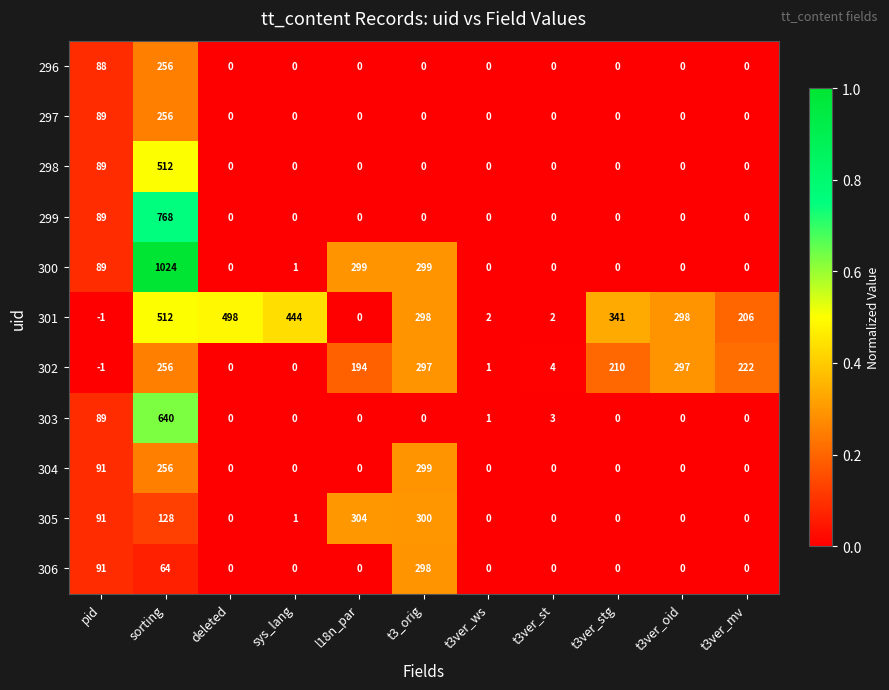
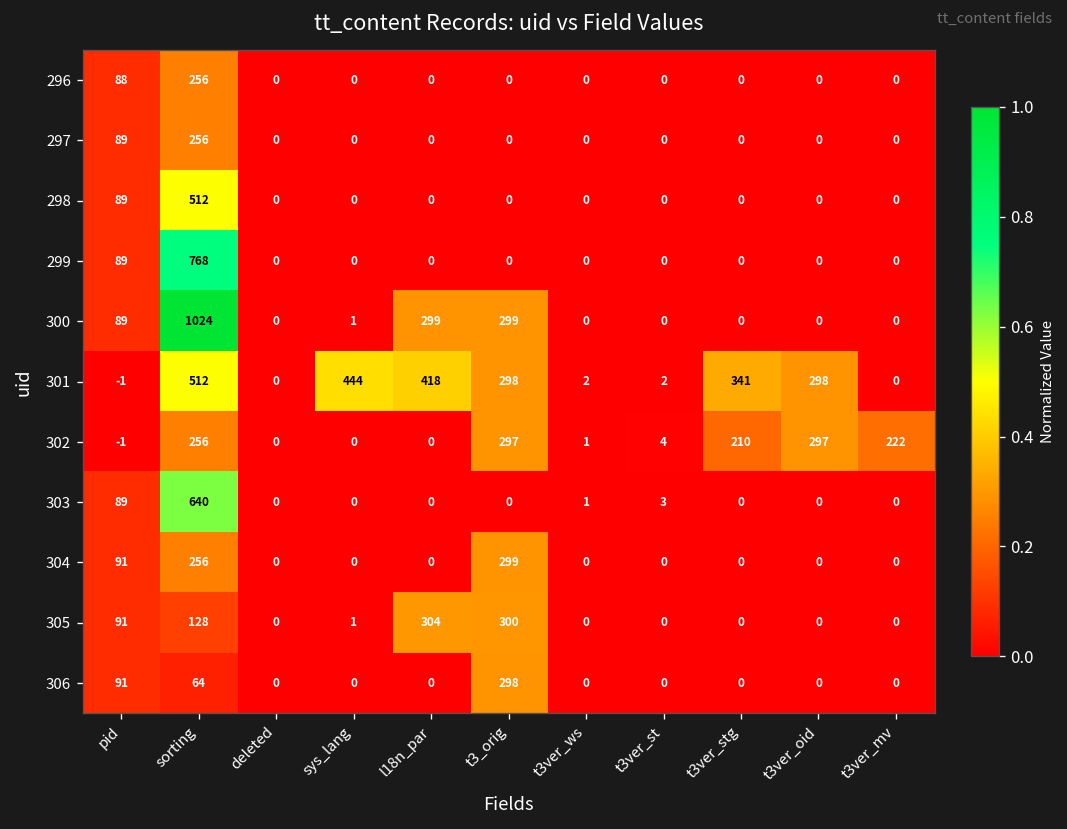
  {
    "296": {
      "pid": 88,
      "sorting": 256,
      "deleted": 0,
      "sys_lang": 0,
      "l18n_par": 0,
      "t3_orig": 0,
      "t3ver_ws": 0,
      "t3ver_st": 0,
      "t3ver_stg": 0,
      "t3ver_oid": 0,
      "t3ver_mv": 0
    },
    "297": {
      "pid": 89,
      "sorting": 256,
      "deleted": 0,
      "sys_lang": 0,
      "l18n_par": 0,
      "t3_orig": 0,
      "t3ver_ws": 0,
      "t3ver_st": 0,
      "t3ver_stg": 0,
      "t3ver_oid": 0,
      "t3ver_mv": 0
    },
    "298": {
      "pid": 89,
      "sorting": 512,
      "deleted": 0,
      "sys_lang": 0,
      "l18n_par": 0,
      "t3_orig": 0,
      "t3ver_ws": 0,
      "t3ver_st": 0,
      "t3ver_stg": 0,
      "t3ver_oid": 0,
      "t3ver_mv": 0
    },
    "299": {
      "pid": 89,
      "sorting": 768,
      "deleted": 0,
      "sys_lang": 0,
      "l18n_par": 0,
      "t3_orig": 0,
      "t3ver_ws": 0,
      "t3ver_st": 0,
      "t3ver_stg": 0,
      "t3ver_oid": 0,
      "t3ver_mv": 0
    },
    "300": {
      "pid": 89,
      "sorting": 1024,
      "deleted": 0,
      "sys_lang": 1,
      "l18n_par": 299,
      "t3_orig": 299,
      "t3ver_ws": 0,
      "t3ver_st": 0,
      "t3ver_stg": 0,
      "t3ver_oid": 0,
      "t3ver_mv": 0
    },
    "301": {
      "pid": -1,
      "sorting": 512,
-     "deleted": 498,
+     "deleted": 0,
      "sys_lang": 444,
-     "l18n_par": 0,
+     "l18n_par": 418,
      "t3_orig": 298,
      "t3ver_ws": 2,
      "t3ver_st": 2,
      "t3ver_stg": 341,
      "t3ver_oid": 298,
-     "t3ver_mv": 206
+     "t3ver_mv": 0
    },
    "302": {
      "pid": -1,
      "sorting": 256,
      "deleted": 0,
      "sys_lang": 0,
-     "l18n_par": 194,
+     "l18n_par": 0,
      "t3_orig": 297,
      "t3ver_ws": 1,
      "t3ver_st": 4,
      "t3ver_stg": 210,
      "t3ver_oid": 297,
      "t3ver_mv": 222
    },
    "303": {
      "pid": 89,
      "sorting": 640,
      "deleted": 0,
      "sys_lang": 0,
      "l18n_par": 0,
      "t3_orig": 0,
      "t3ver_ws": 1,
      "t3ver_st": 3,
      "t3ver_stg": 0,
      "t3ver_oid": 0,
      "t3ver_mv": 0
    },
    "304": {
      "pid": 91,
      "sorting": 256,
      "deleted": 0,
      "sys_lang": 0,
      "l18n_par": 0,
      "t3_orig": 299,
      "t3ver_ws": 0,
      "t3ver_st": 0,
      "t3ver_stg": 0,
      "t3ver_oid": 0,
      "t3ver_mv": 0
    },
    "305": {
      "pid": 91,
      "sorting": 128,
      "deleted": 0,
      "sys_lang": 1,
      "l18n_par": 304,
      "t3_orig": 300,
      "t3ver_ws": 0,
      "t3ver_st": 0,
      "t3ver_stg": 0,
      "t3ver_oid": 0,
      "t3ver_mv": 0
    },
    "306": {
      "pid": 91,
      "sorting": 64,
      "deleted": 0,
      "sys_lang": 0,
      "l18n_par": 0,
      "t3_orig": 298,
      "t3ver_ws": 0,
      "t3ver_st": 0,
      "t3ver_stg": 0,
      "t3ver_oid": 0,
      "t3ver_mv": 0
    }
  }
